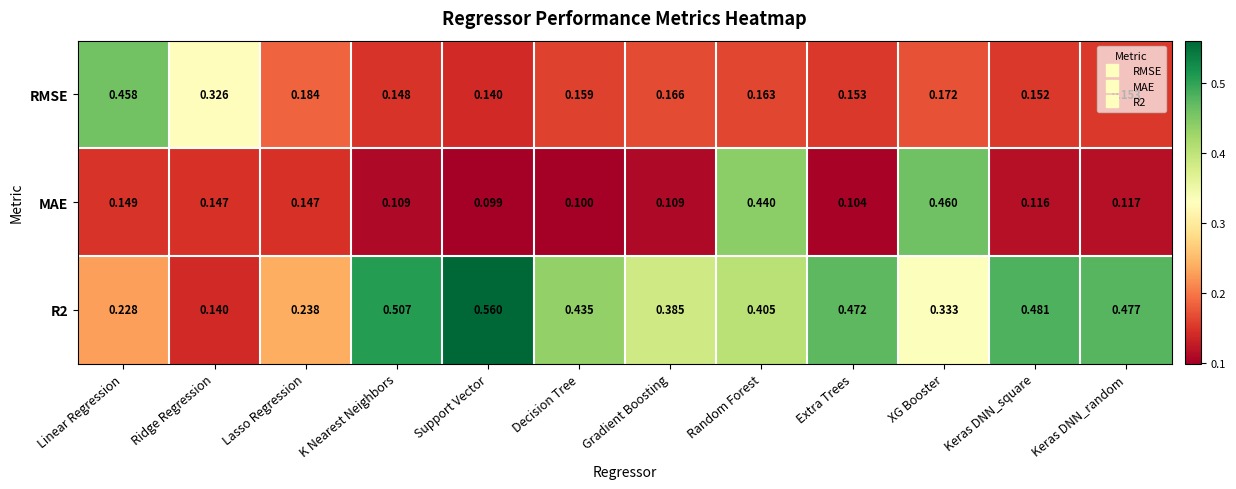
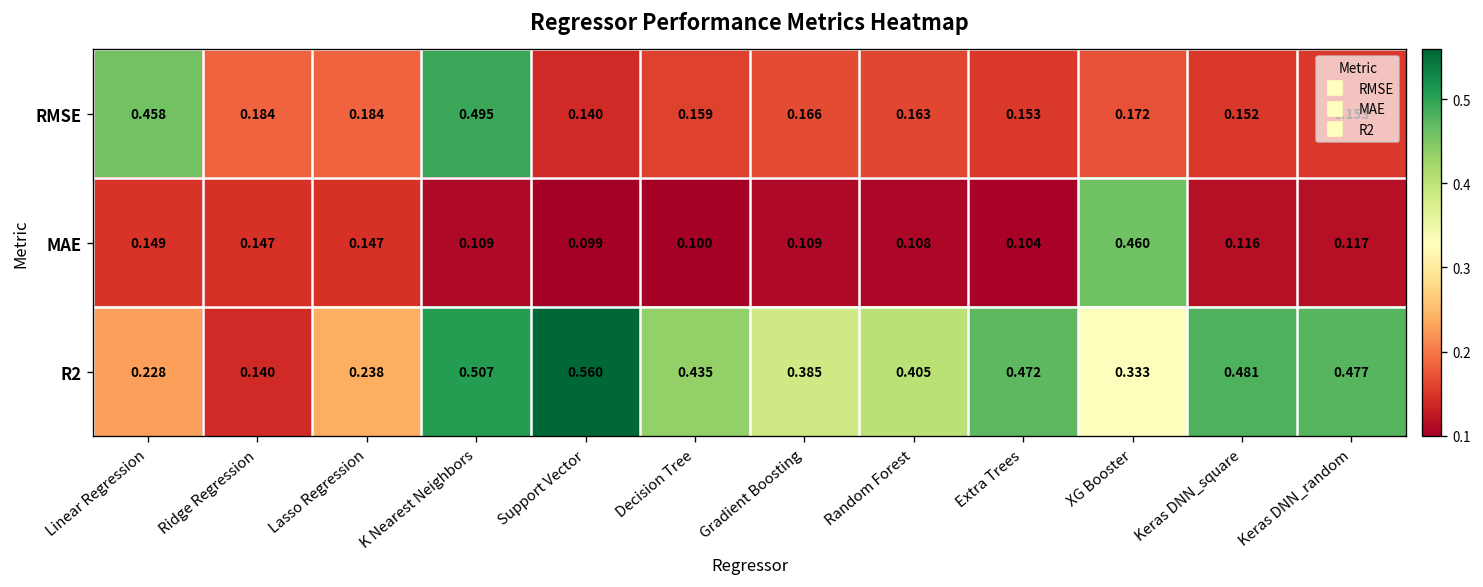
  {
    "RMSE": {
      "Linear Regression": 0.458,
-     "Ridge Regression": 0.326,
+     "Ridge Regression": 0.184,
      "Lasso Regression": 0.184,
-     "K Nearest Neighbors": 0.148,
+     "K Nearest Neighbors": 0.495,
      "Support Vector": 0.140,
      "Decision Tree": 0.159,
      "Gradient Boosting": 0.166,
      "Random Forest": 0.163,
      "Extra Trees": 0.153,
      "XG Booster": 0.172,
      "Keras DNN_square": 0.152
    },
    "MAE": {
      "Linear Regression": 0.149,
      "Ridge Regression": 0.147,
      "Lasso Regression": 0.147,
      "K Nearest Neighbors": 0.109,
      "Support Vector": 0.099,
      "Decision Tree": 0.100,
      "Gradient Boosting": 0.109,
-     "Random Forest": 0.440,
+     "Random Forest": 0.108,
      "Extra Trees": 0.104,
      "XG Booster": 0.460,
      "Keras DNN_square": 0.116,
      "Keras DNN_random": 0.117
    },
    "R2": {
      "Linear Regression": 0.228,
      "Ridge Regression": 0.140,
      "Lasso Regression": 0.238,
      "K Nearest Neighbors": 0.507,
      "Support Vector": 0.560,
      "Decision Tree": 0.435,
      "Gradient Boosting": 0.385,
      "Random Forest": 0.405,
      "Extra Trees": 0.472,
      "XG Booster": 0.333,
      "Keras DNN_square": 0.481,
      "Keras DNN_random": 0.477
    }
  }
